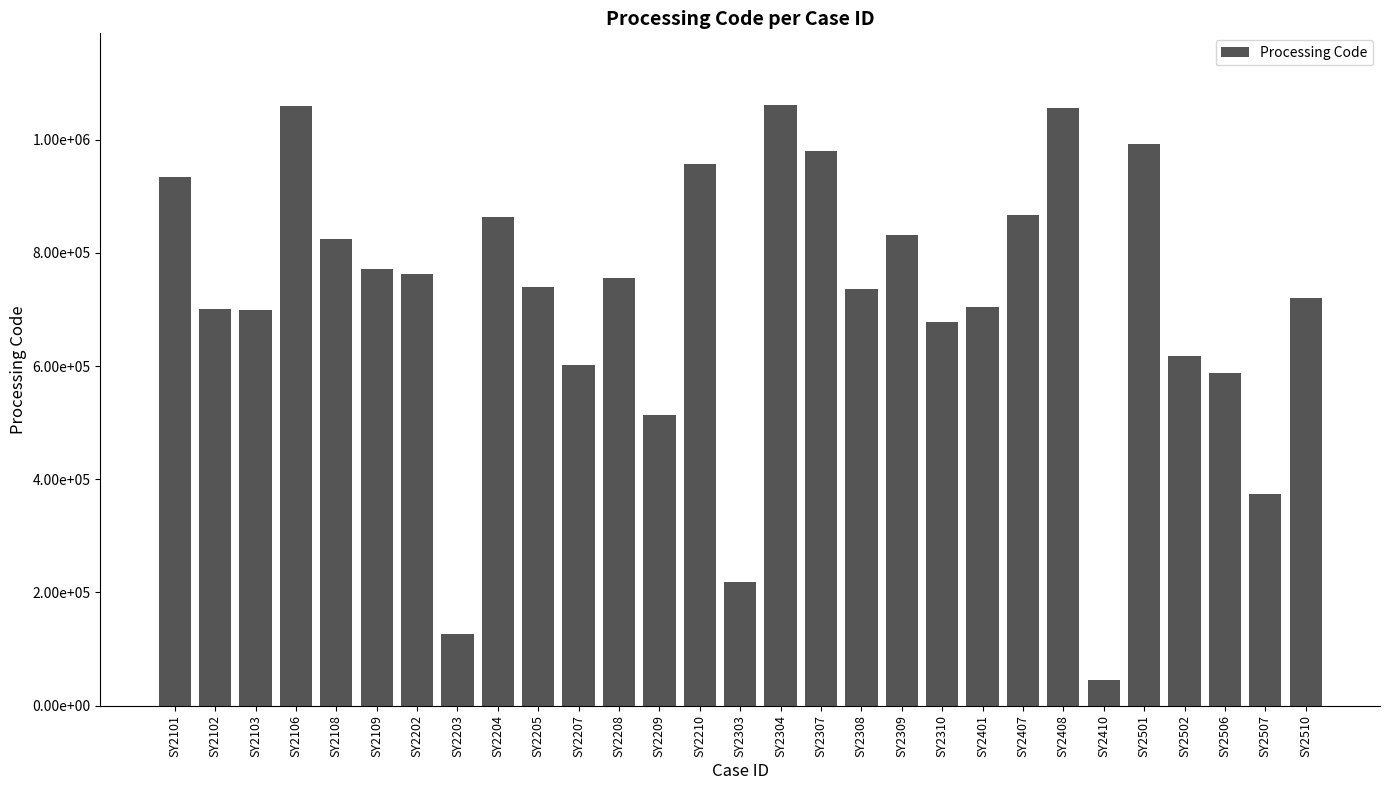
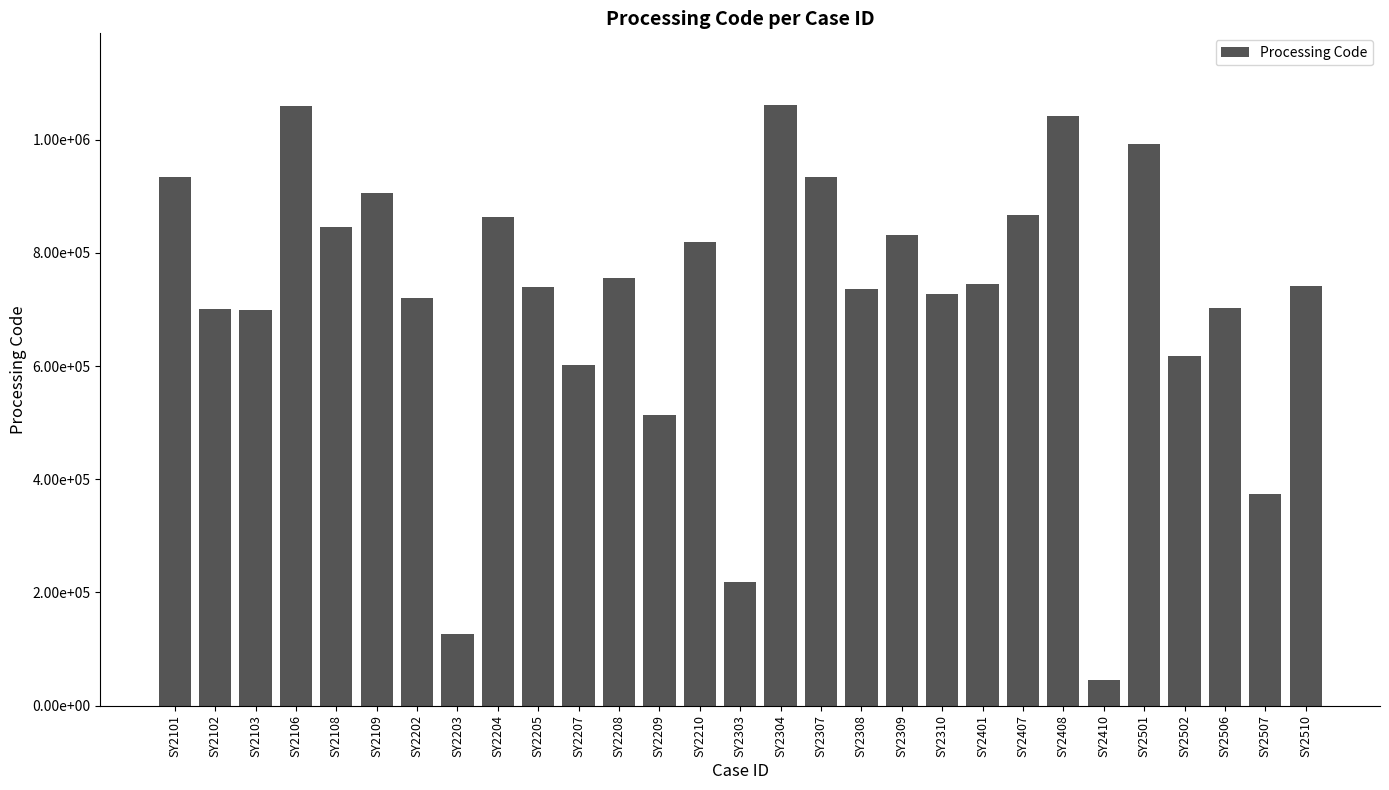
  {
    "SY2101": 930000,
    "SY2102": 700000,
    "SY2103": 700000,
    "SY2106": 1060000,
-   "SY2108": 830000,
-   "SY2109": 770000,
-   "SY2202": 760000,
+   "SY2108": 850000,
+   "SY2109": 910000,
+   "SY2202": 720000,
    "SY2203": 130000,
    "SY2204": 860000,
    "SY2205": 740000,
    "SY2207": 600000,
    "SY2208": 750000,
    "SY2209": 510000,
-   "SY2210": 960000,
+   "SY2210": 820000,
    "SY2303": 220000,
    "SY2304": 1060000,
-   "SY2307": 980000,
+   "SY2307": 930000,
    "SY2308": 740000,
    "SY2309": 830000,
-   "SY2310": 680000,
-   "SY2401": 700000,
+   "SY2310": 730000,
+   "SY2401": 740000,
    "SY2407": 870000,
-   "SY2408": 1060000,
+   "SY2408": 1040000,
    "SY2410": 40000,
    "SY2501": 990000,
    "SY2502": 620000,
-   "SY2506": 590000,
+   "SY2506": 700000,
    "SY2507": 370000,
-   "SY2510": 720000
+   "SY2510": 740000
  }
